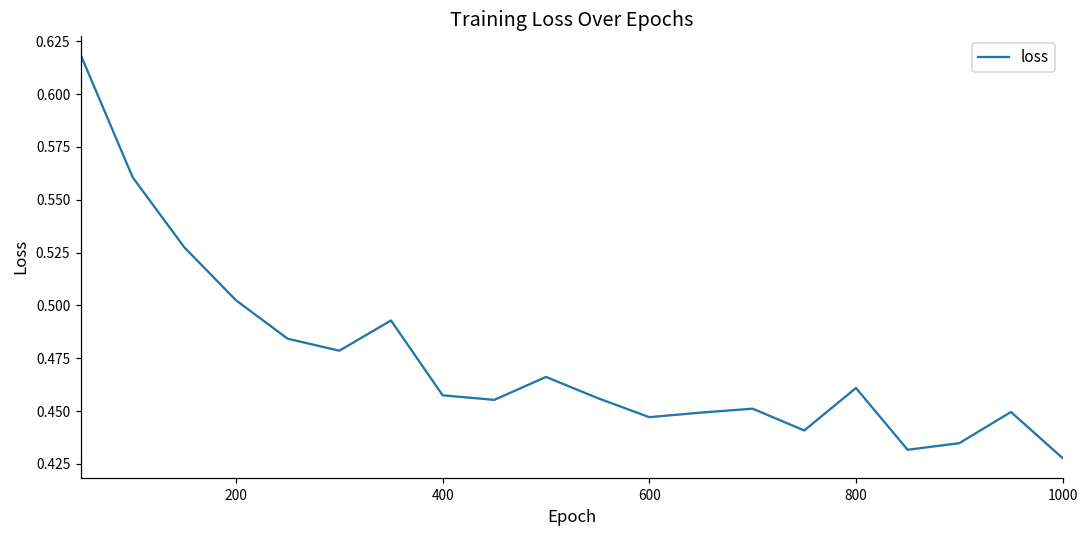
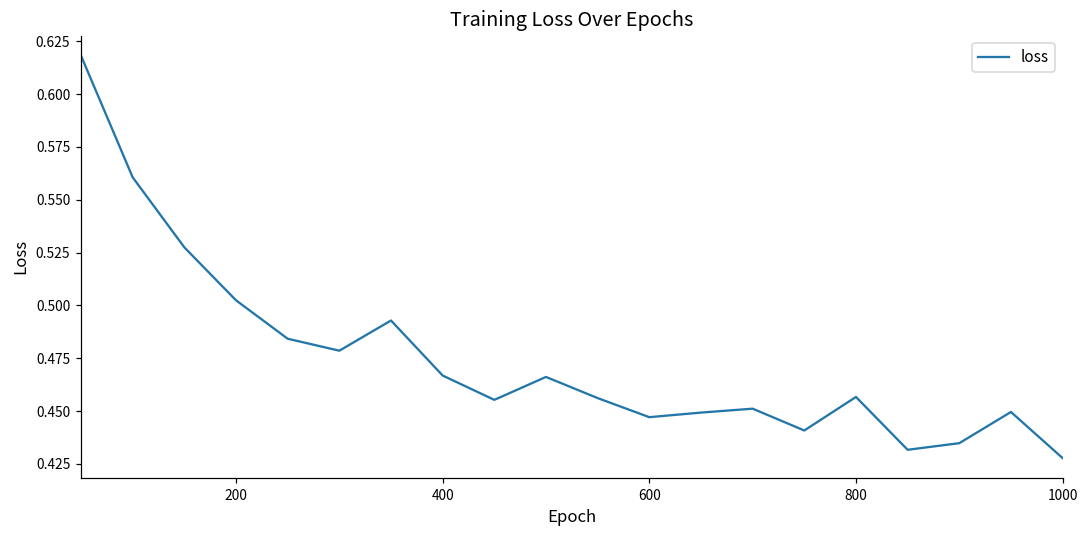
  {
    "200": 0.502,
-   "400": 0.457,
+   "400": 0.467,
    "600": 0.447,
-   "800": 0.461,
+   "800": 0.457,
    "1000": 0.428
  }
